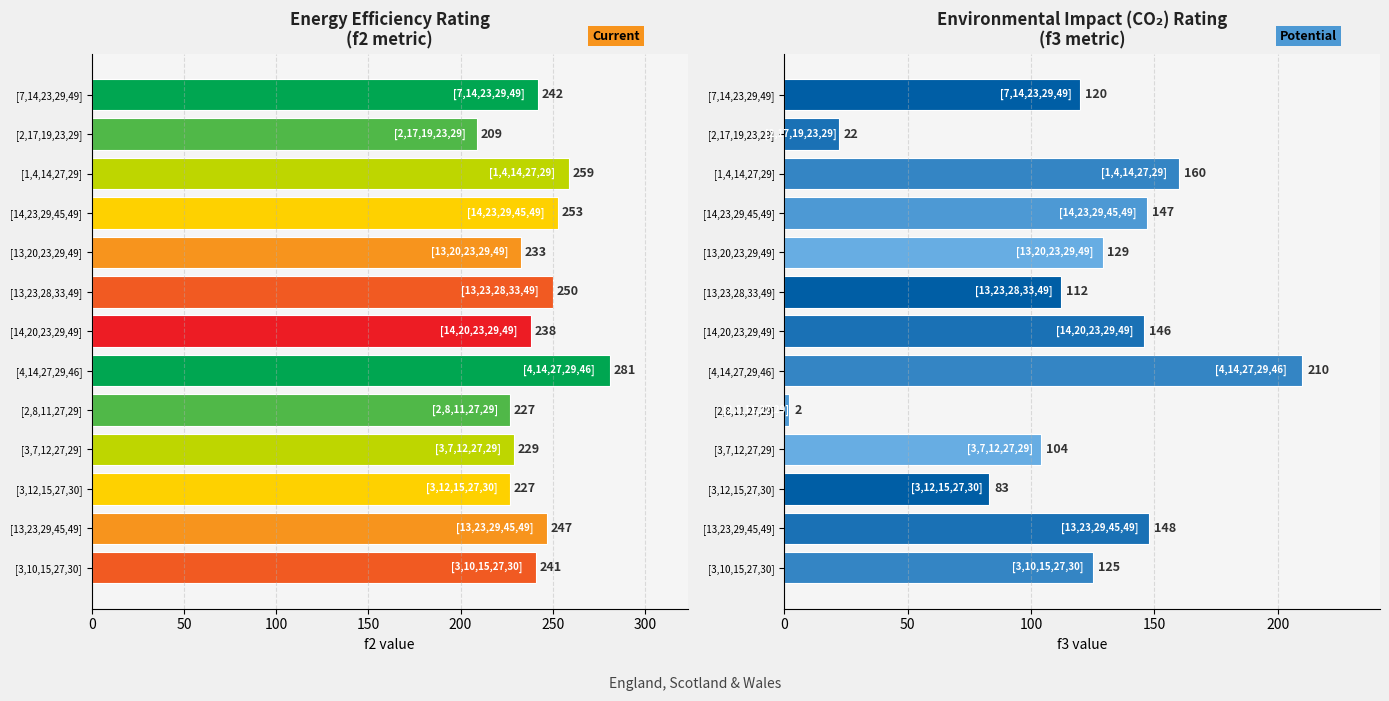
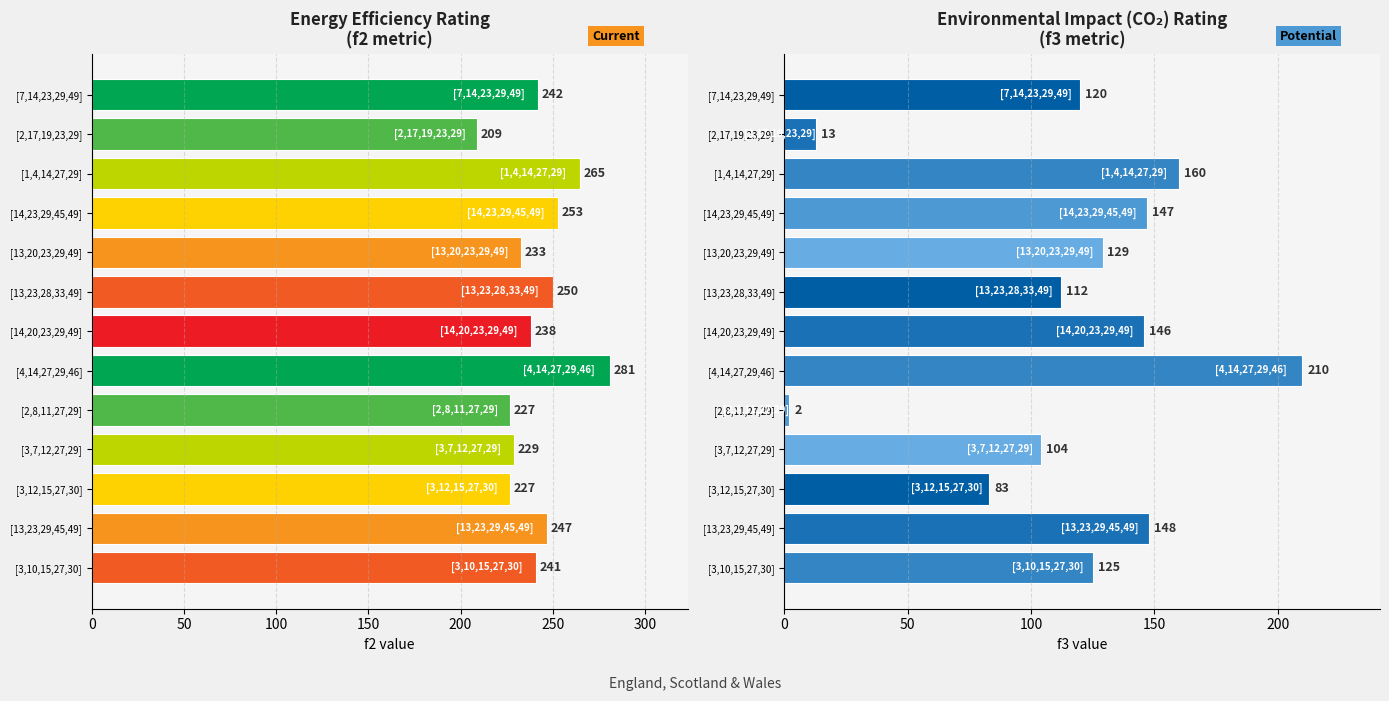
  {
    "Energy Efficiency Rating (f2 metric)": {
      "[7,14,23,29,49]": 242,
      "[2,17,19,23,29]": 209,
-     "[1,4,14,27,29]": 259,
+     "[1,4,14,27,29]": 265,
      "[14,23,29,45,49]": 253,
      "[13,20,23,29,49]": 233,
      "[13,23,28,33,49]": 250,
      "[14,20,23,29,49]": 238,
      "[4,14,27,29,46]": 281,
      "[2,8,11,27,29]": 227,
      "[3,7,12,27,29]": 229,
      "[3,12,15,27,30]": 227,
      "[13,23,29,45,49]": 247,
      "[3,10,15,27,30]": 241
    },
    "Environmental Impact (CO₂) Rating (f3 metric)": {
      "[7,14,23,29,49]": 120,
-     "[2,17,19,23,29]": 22,
+     "[2,17,19,23,29]": 13,
      "[1,4,14,27,29]": 160,
      "[14,23,29,45,49]": 147,
      "[13,20,23,29,49]": 129,
      "[13,23,28,33,49]": 112,
      "[14,20,23,29,49]": 146,
      "[4,14,27,29,46]": 210,
      "[2,8,11,27,29]": 2,
      "[3,7,12,27,29]": 104,
      "[3,12,15,27,30]": 83,
      "[13,23,29,45,49]": 148,
      "[3,10,15,27,30]": 125
    }
  }
